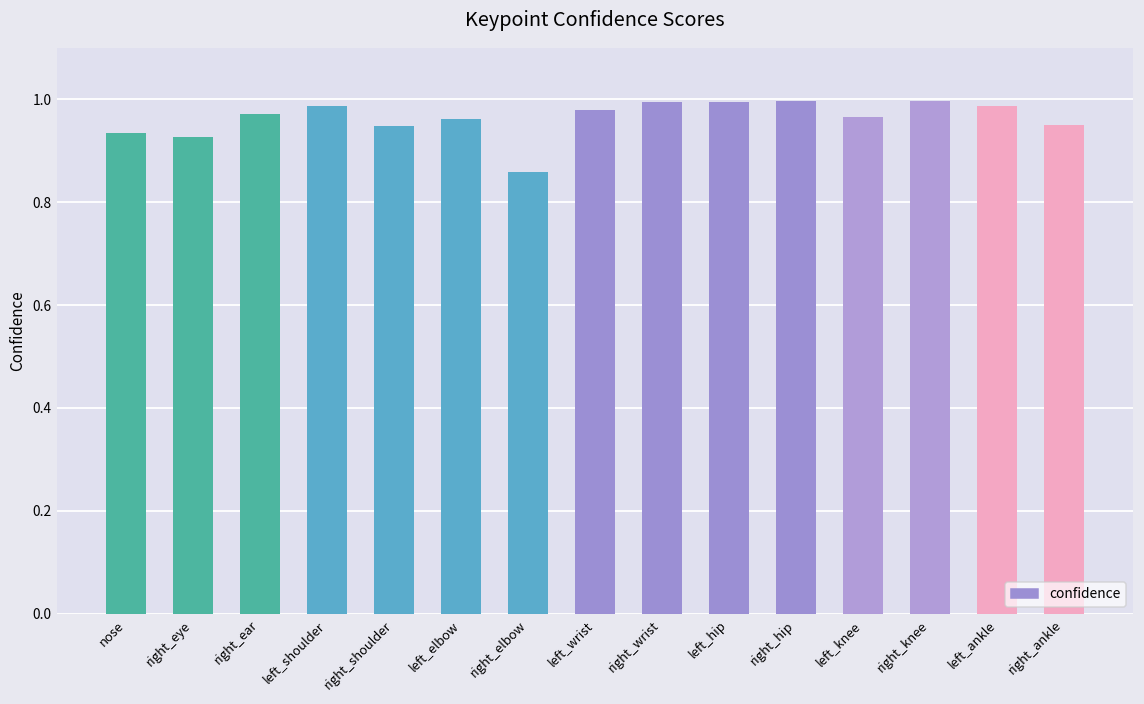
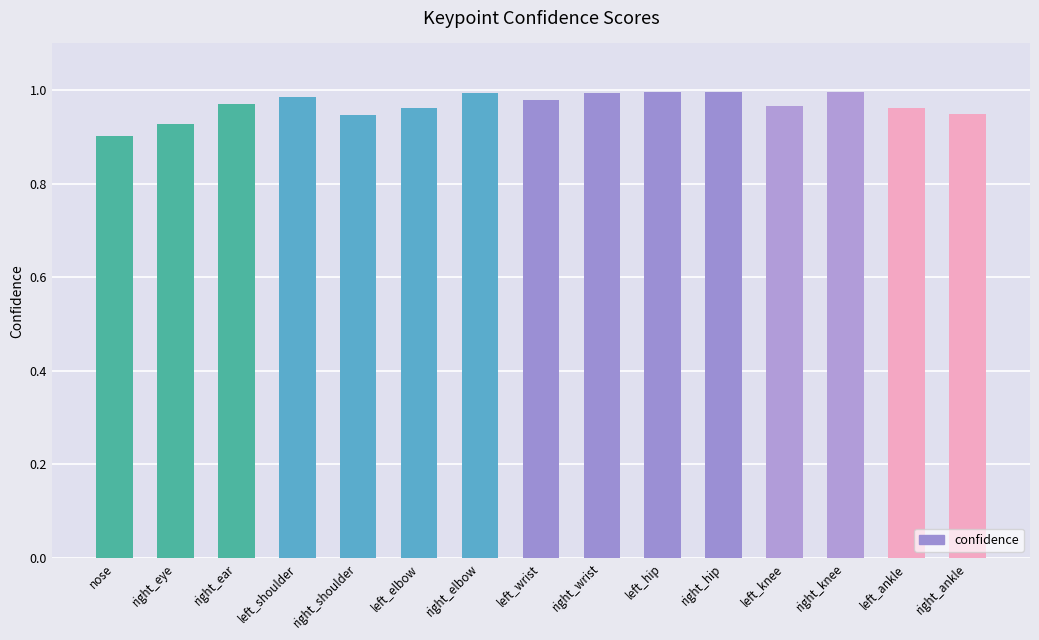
  {
-   "nose": 0.93,
+   "nose": 0.90,
    "right_eye": 0.93,
    "right_ear": 0.97,
    "left_shoulder": 0.99,
    "right_shoulder": 0.95,
    "left_elbow": 0.96,
-   "right_elbow": 0.86,
+   "right_elbow": 0.99,
    "left_wrist": 0.98,
    "right_wrist": 0.99,
    "left_hip": 1.00,
    "right_hip": 1.00,
    "left_knee": 0.97,
    "right_knee": 1.00,
-   "left_ankle": 0.99,
+   "left_ankle": 0.96,
    "right_ankle": 0.95
  }
